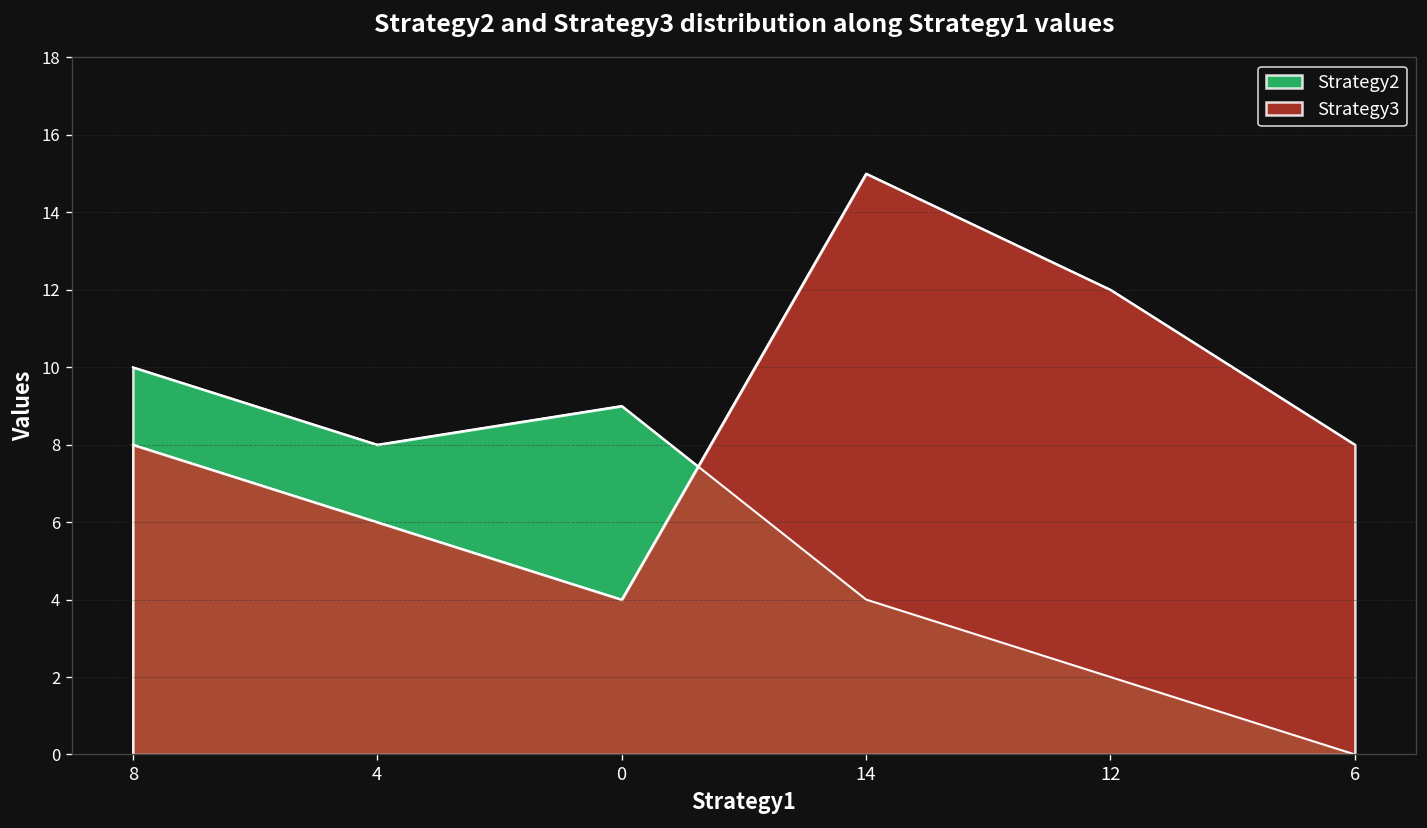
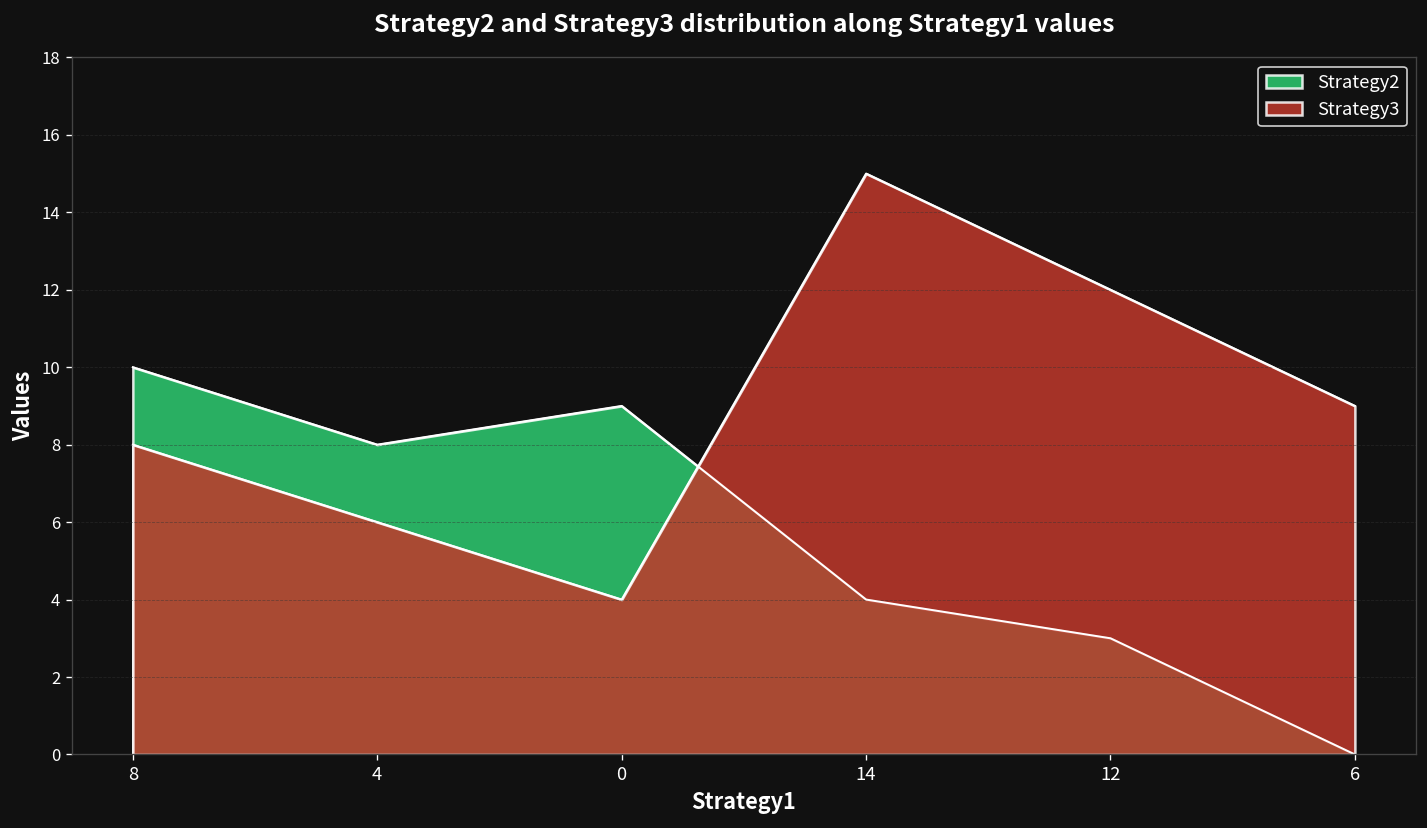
  {
    "Strategy2": {
      "8": 10,
      "4": 8,
      "0": 9,
      "14": 4,
-     "12": 2,
+     "12": 3,
      "6": 0
    },
    "Strategy3": {
      "8": 8,
      "4": 6,
      "0": 4,
      "14": 15,
      "12": 12,
-     "6": 8
+     "6": 9
    }
  }
